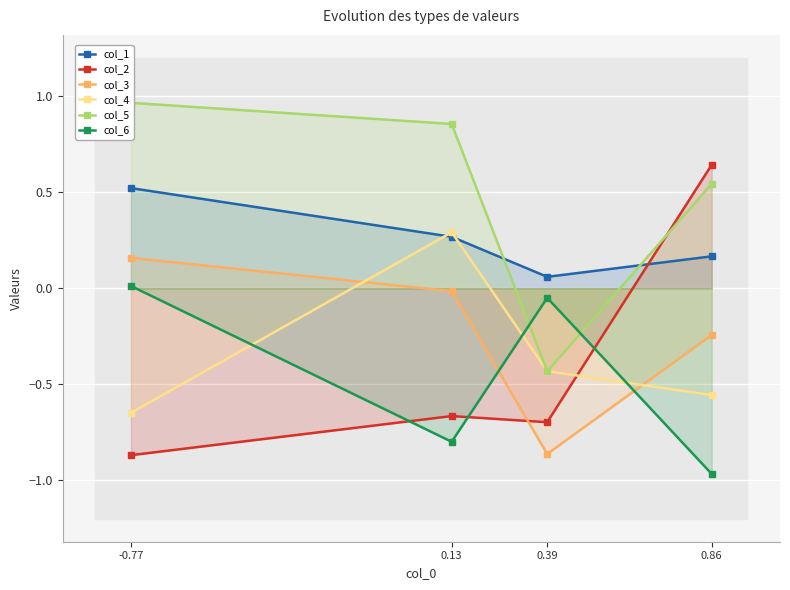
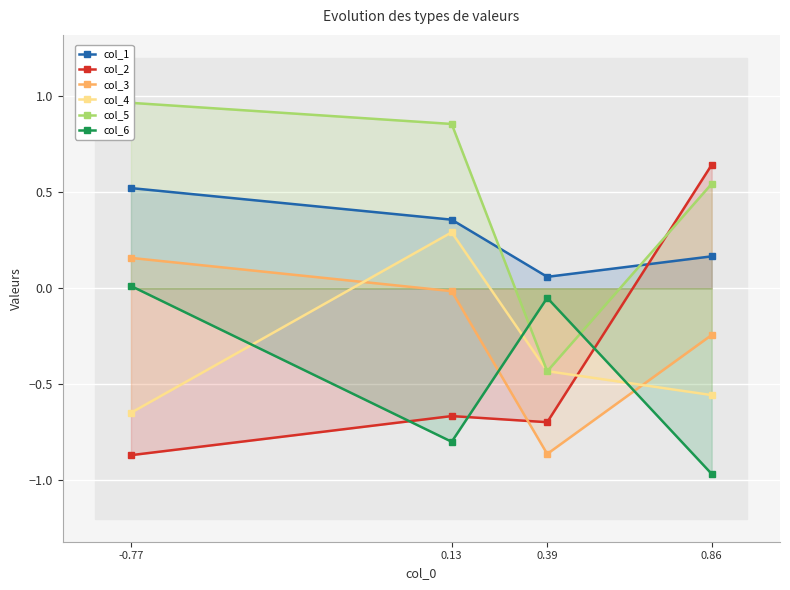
  {
    "col_1": {
      "-0.77": 0.52,
-     "0.13": 0.27,
+     "0.13": 0.36,
      "0.39": 0.06,
      "0.86": 0.17
    }
  }
